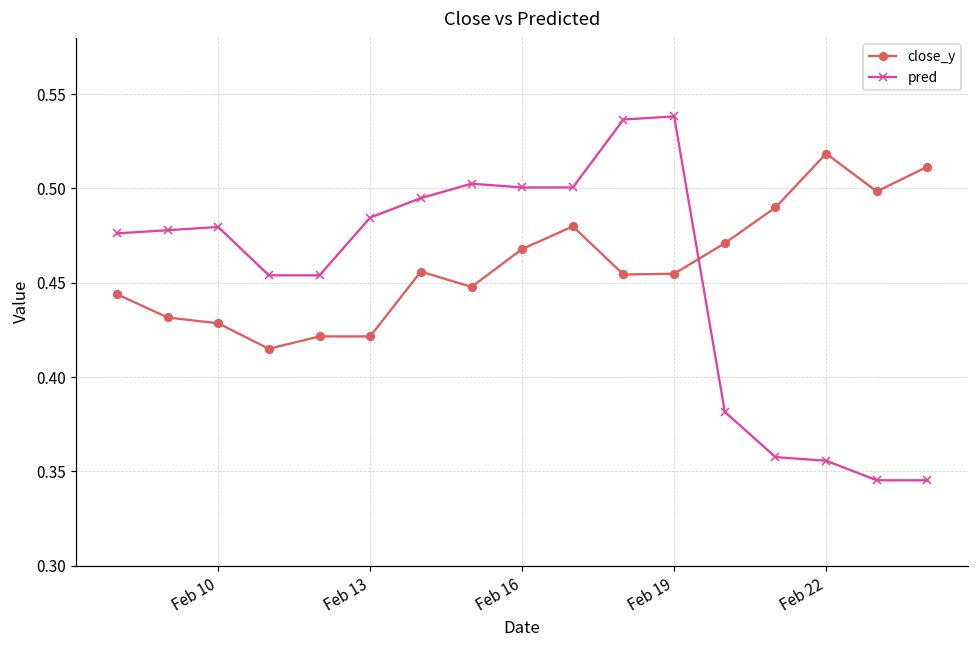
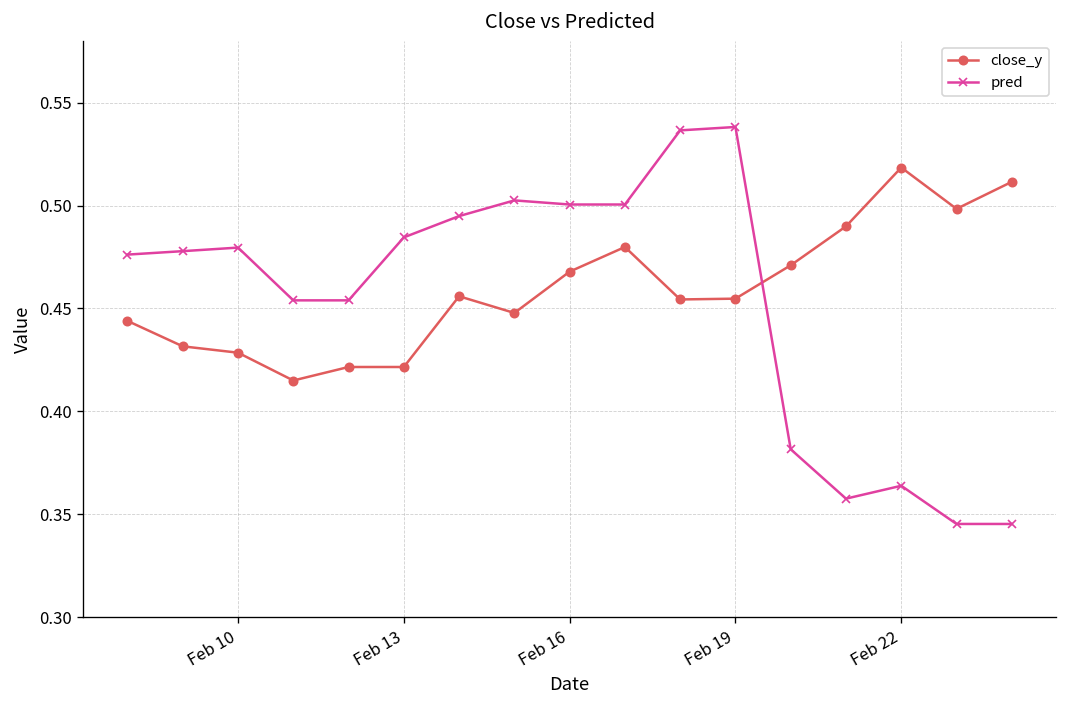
  {
    "close_y": {
      "Feb 10": 0.429,
      "Feb 13": 0.422,
      "Feb 16": 0.468,
      "Feb 19": 0.455,
      "Feb 22": 0.518
    },
    "pred": {
      "Feb 10": 0.480,
      "Feb 13": 0.485,
      "Feb 16": 0.501,
      "Feb 19": 0.538,
-     "Feb 22": 0.356
+     "Feb 22": 0.364
    }
  }
